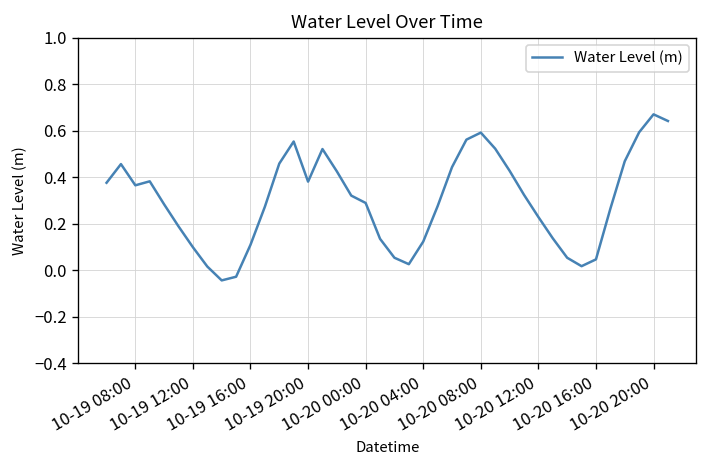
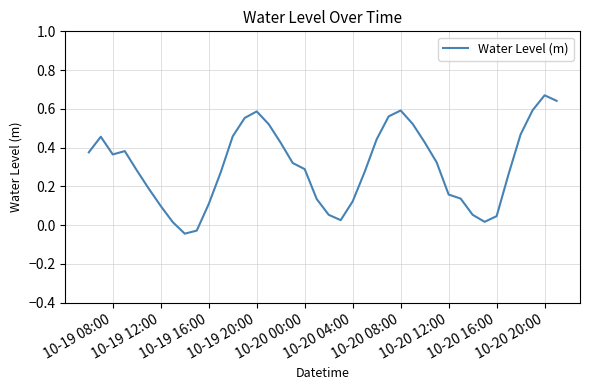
  {
    "10-19 08:00": 0.36,
    "10-19 12:00": 0.10,
    "10-19 16:00": 0.11,
-   "10-19 20:00": 0.38,
+   "10-19 20:00": 0.59,
    "10-20 00:00": 0.29,
    "10-20 04:00": 0.12,
    "10-20 08:00": 0.59,
-   "10-20 12:00": 0.23,
+   "10-20 12:00": 0.16,
    "10-20 16:00": 0.05,
    "10-20 20:00": 0.67
  }
